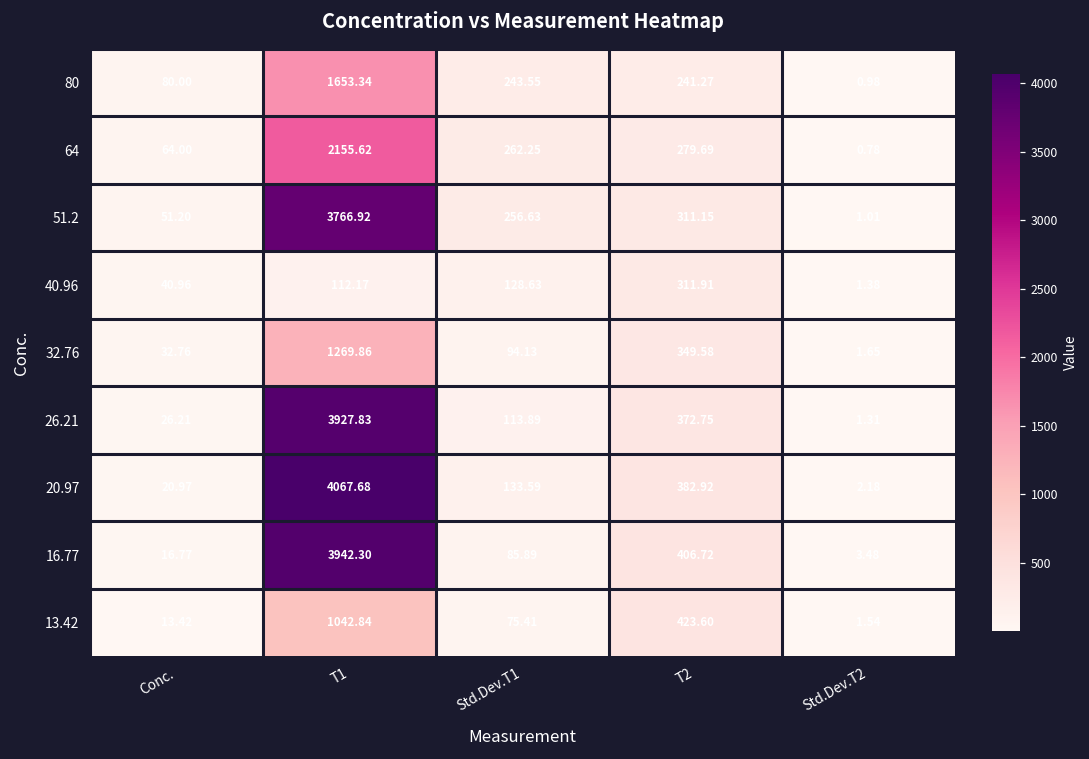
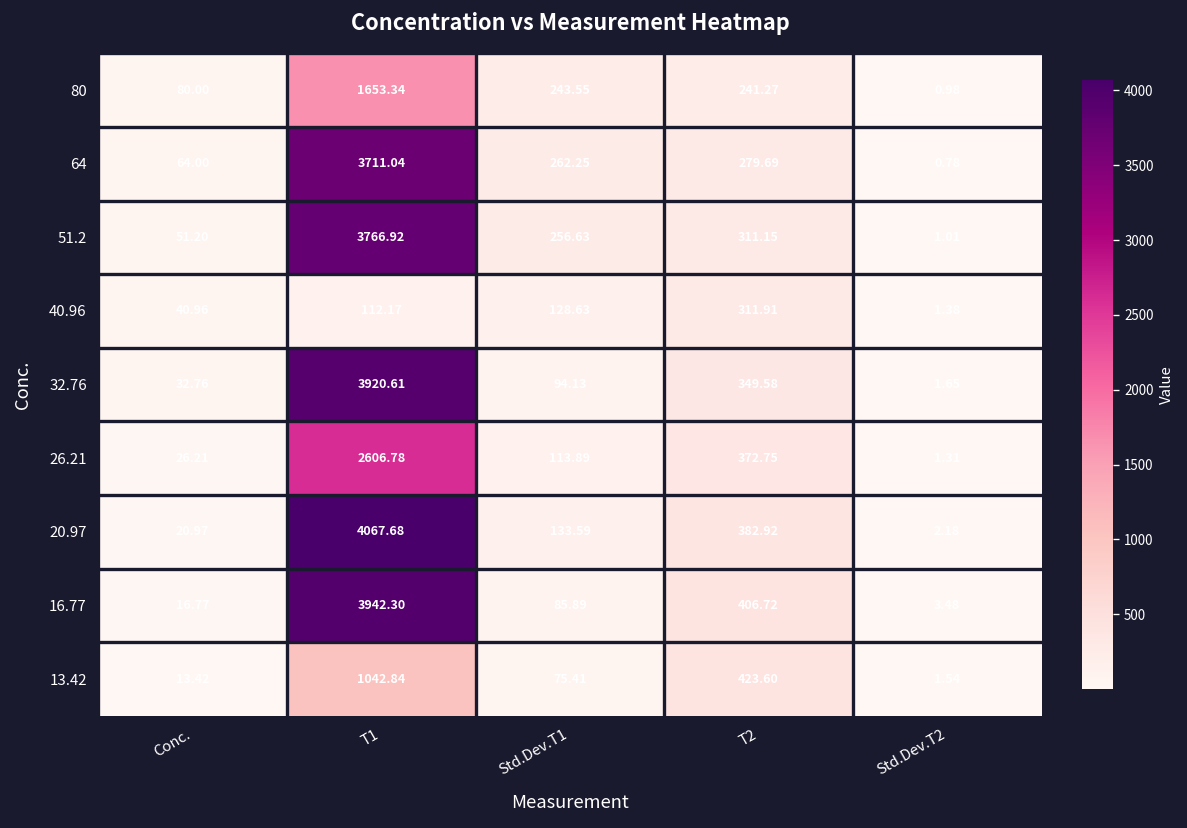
  {
    "80": {
      "T1": 1653.34
    },
    "64": {
-     "T1": 2155.62
+     "T1": 3711.04
    },
    "51.2": {
      "T1": 3766.92
    },
    "32.76": {
-     "T1": 1269.86
+     "T1": 3920.61
    },
    "26.21": {
-     "T1": 3927.83
+     "T1": 2606.78
    },
    "20.97": {
      "T1": 4067.68
    },
    "16.77": {
      "T1": 3942.30
    },
    "13.42": {
      "T1": 1042.84
    }
  }
